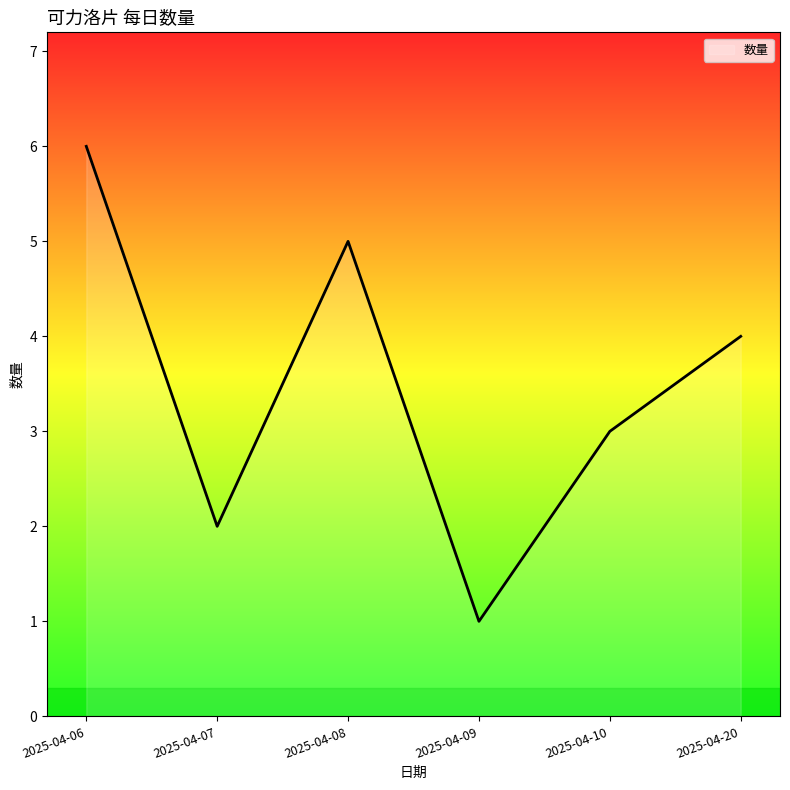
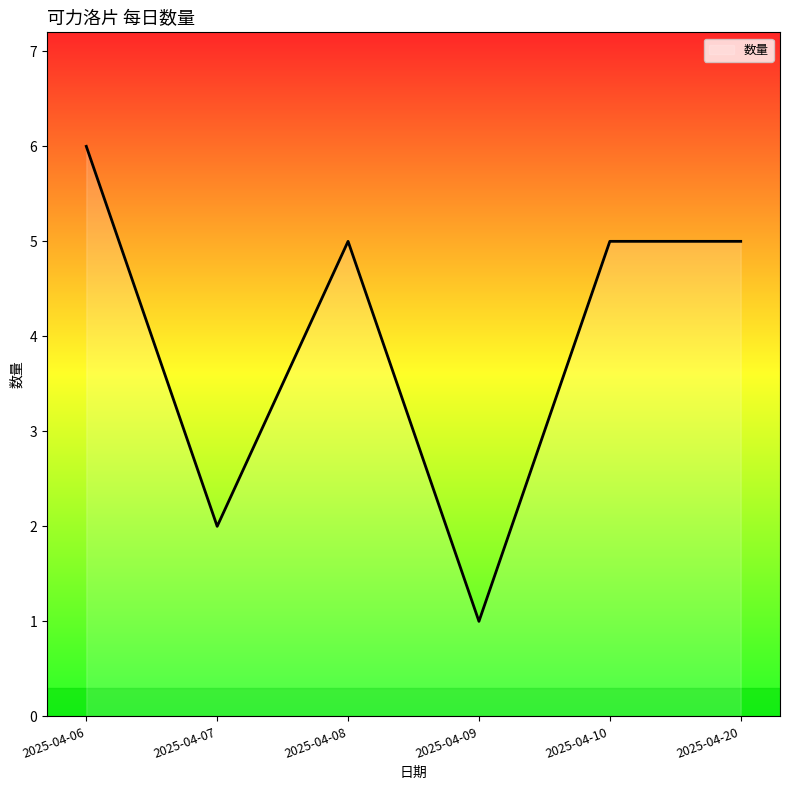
  {
    "2025-04-06": 6,
    "2025-04-07": 2,
    "2025-04-08": 5,
    "2025-04-09": 1,
-   "2025-04-10": 3,
-   "2025-04-20": 4
+   "2025-04-10": 5,
+   "2025-04-20": 5
  }
